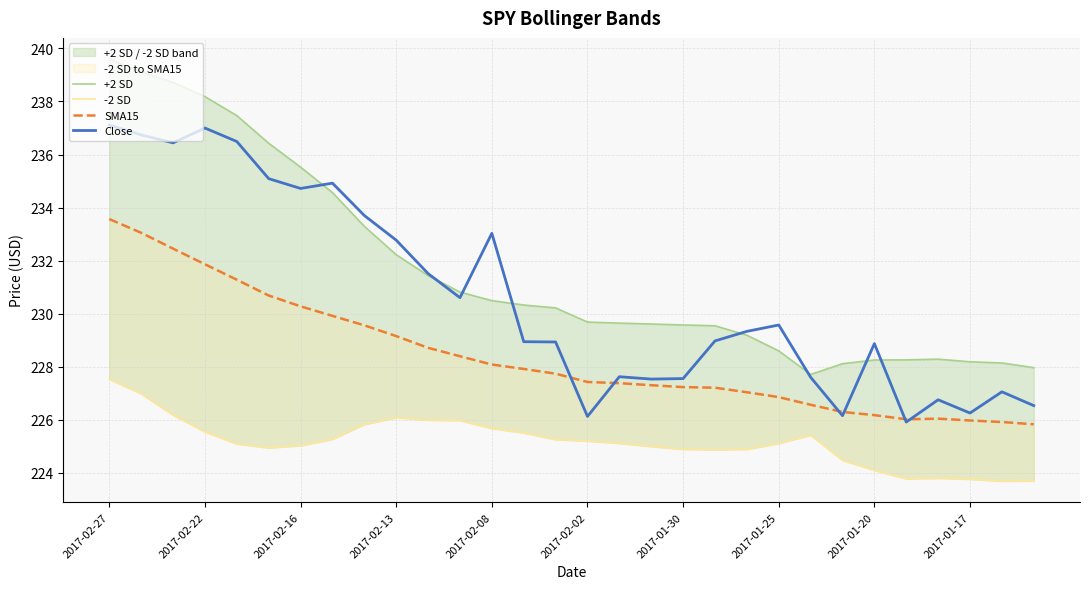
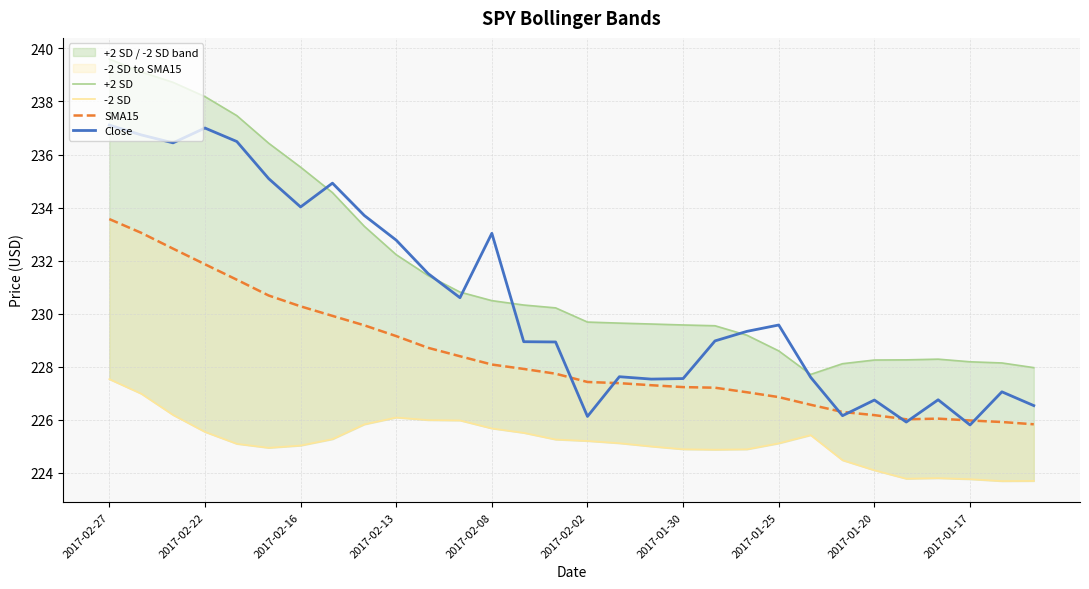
  {
    "Close": {
      "2017-02-22": 237.0,
-     "2017-02-16": 234.7,
+     "2017-02-16": 234.0,
      "2017-02-13": 232.8,
      "2017-02-08": 233.0,
      "2017-02-02": 226.1,
      "2017-01-30": 227.6,
      "2017-01-25": 229.6,
-     "2017-01-20": 228.9,
-     "2017-01-17": 226.3
+     "2017-01-20": 226.7,
+     "2017-01-17": 225.8
    }
  }
